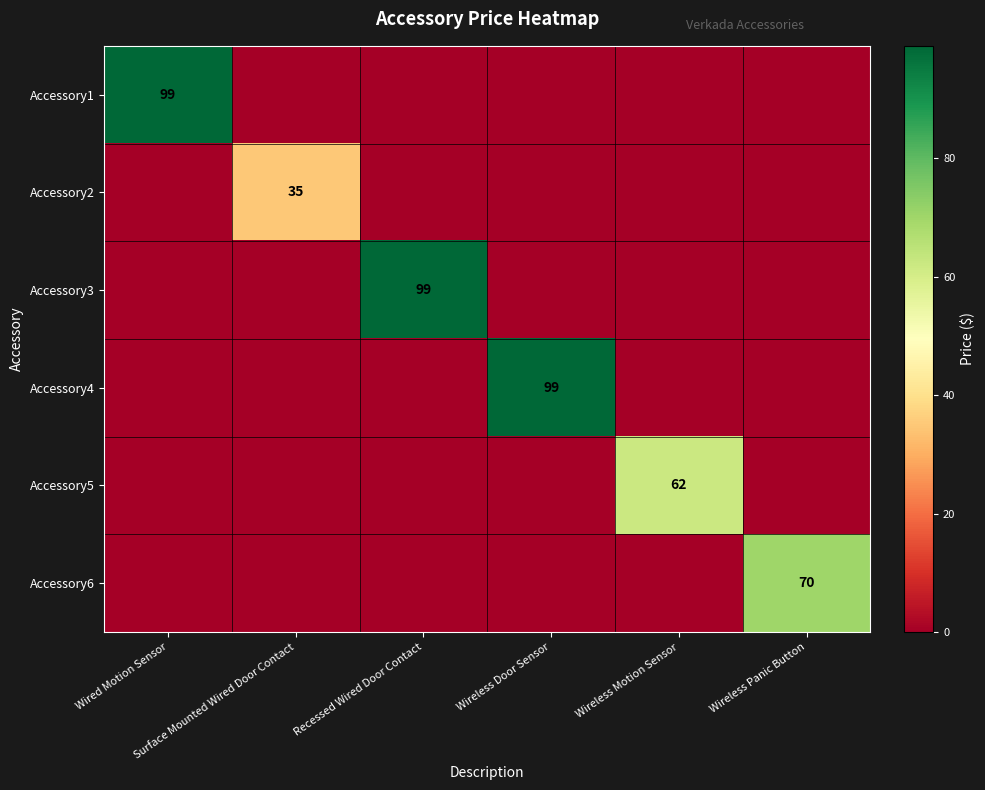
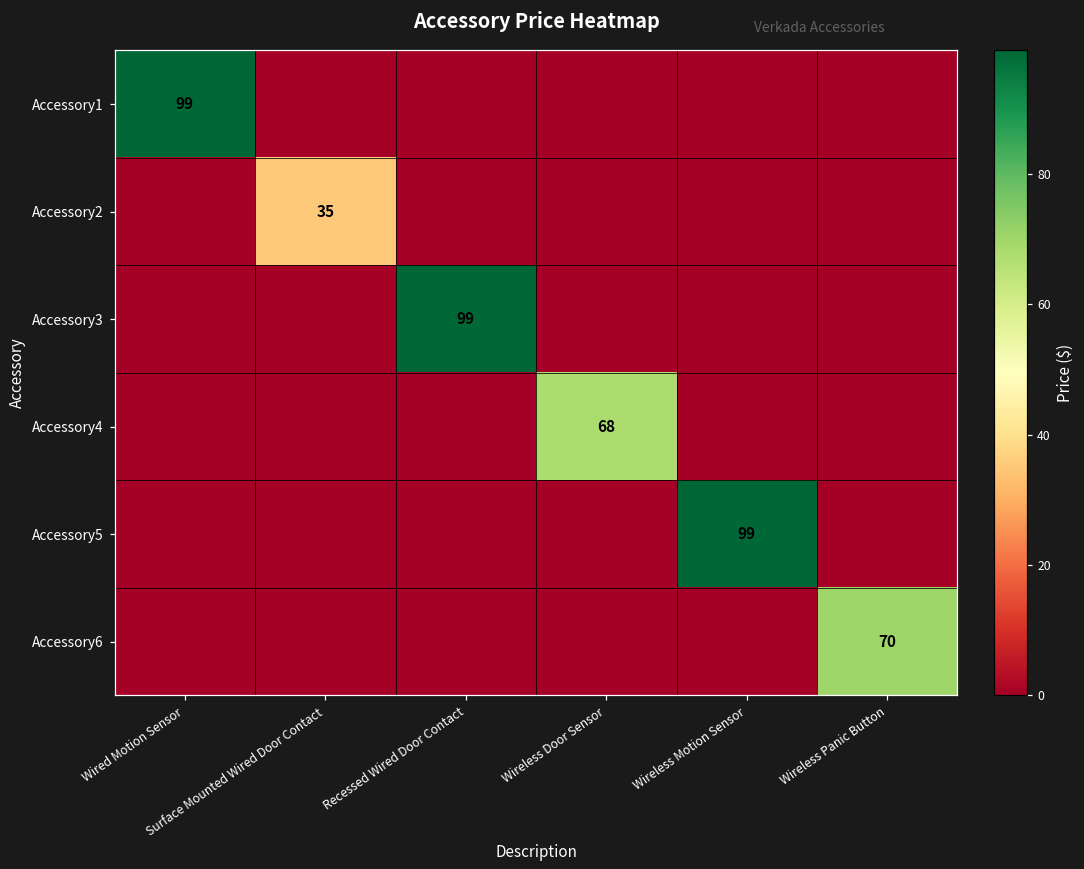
  {
    "Accessory1": {
      "Wired Motion Sensor": 99
    },
    "Accessory2": {
      "Surface Mounted Wired Door Contact": 35
    },
    "Accessory3": {
      "Recessed Wired Door Contact": 99
    },
    "Accessory4": {
-     "Wireless Door Sensor": 99
+     "Wireless Door Sensor": 68
    },
    "Accessory5": {
-     "Wireless Motion Sensor": 62
+     "Wireless Motion Sensor": 99
    },
    "Accessory6": {
      "Wireless Panic Button": 70
    }
  }
